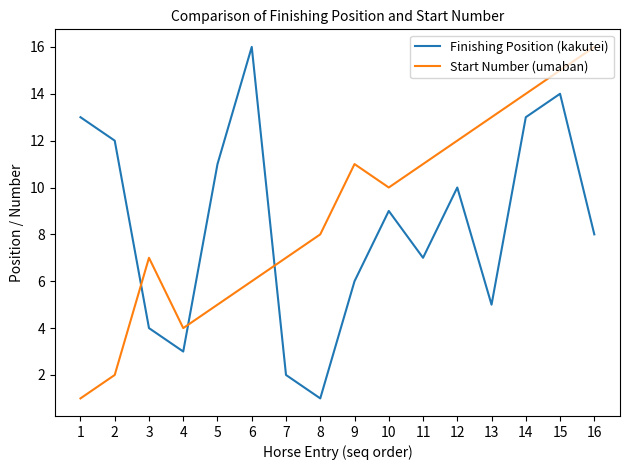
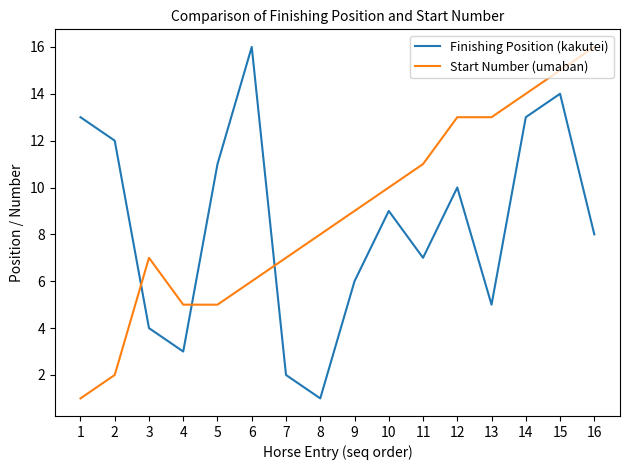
  {
    "Finishing Position (kakutei)": {
      "1": 13,
      "2": 12,
      "3": 4,
      "4": 3,
      "5": 11,
      "6": 16,
      "7": 2,
      "8": 1,
      "9": 6,
      "10": 9,
      "11": 7,
      "12": 10,
      "13": 5,
      "14": 13,
      "15": 14,
      "16": 8
    },
    "Start Number (umaban)": {
      "1": 1,
      "2": 2,
      "3": 7,
-     "4": 4,
+     "4": 5,
      "5": 5,
      "6": 6,
      "7": 7,
      "8": 8,
-     "9": 11,
+     "9": 9,
      "10": 10,
      "11": 11,
-     "12": 12,
+     "12": 13,
      "13": 13,
      "14": 14
    }
  }
